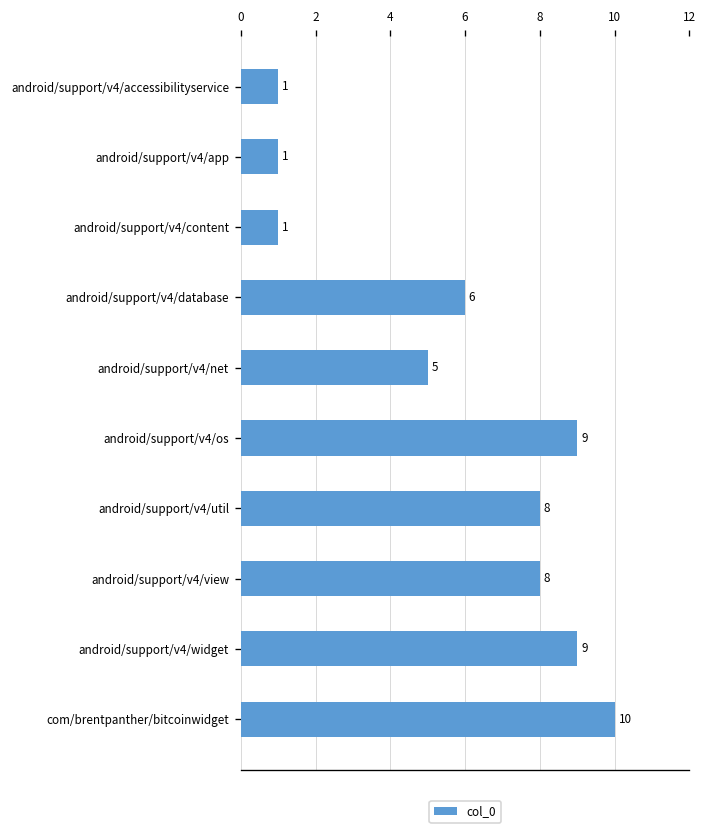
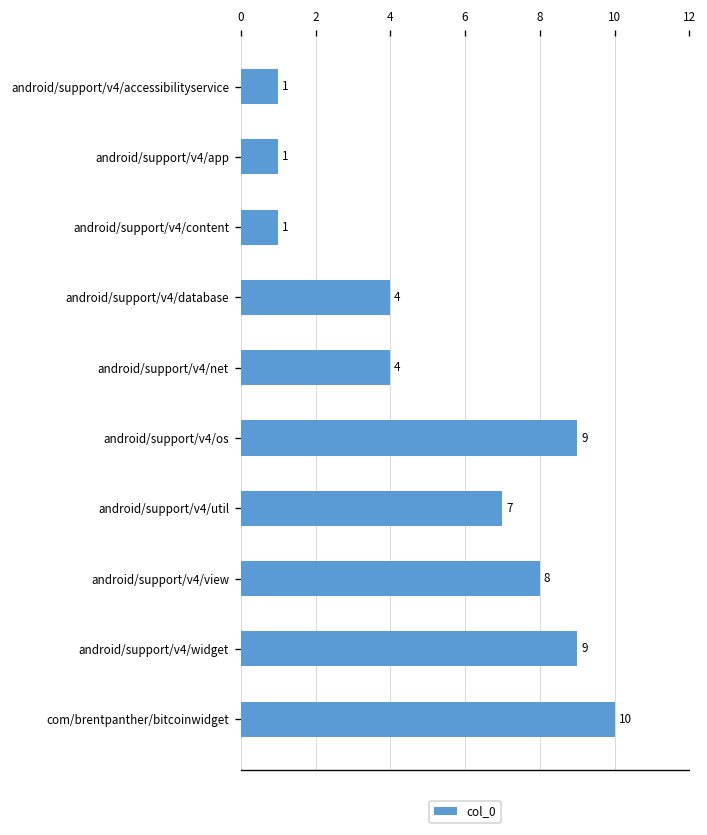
  {
    "android/support/v4/accessibilityservice": 1,
    "android/support/v4/app": 1,
    "android/support/v4/content": 1,
-   "android/support/v4/database": 6,
-   "android/support/v4/net": 5,
+   "android/support/v4/database": 4,
+   "android/support/v4/net": 4,
    "android/support/v4/os": 9,
-   "android/support/v4/util": 8,
+   "android/support/v4/util": 7,
    "android/support/v4/view": 8,
    "android/support/v4/widget": 9,
    "com/brentpanther/bitcoinwidget": 10
  }
